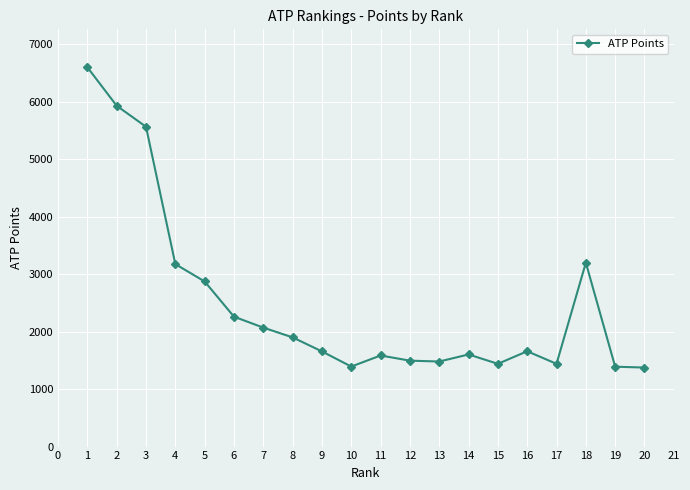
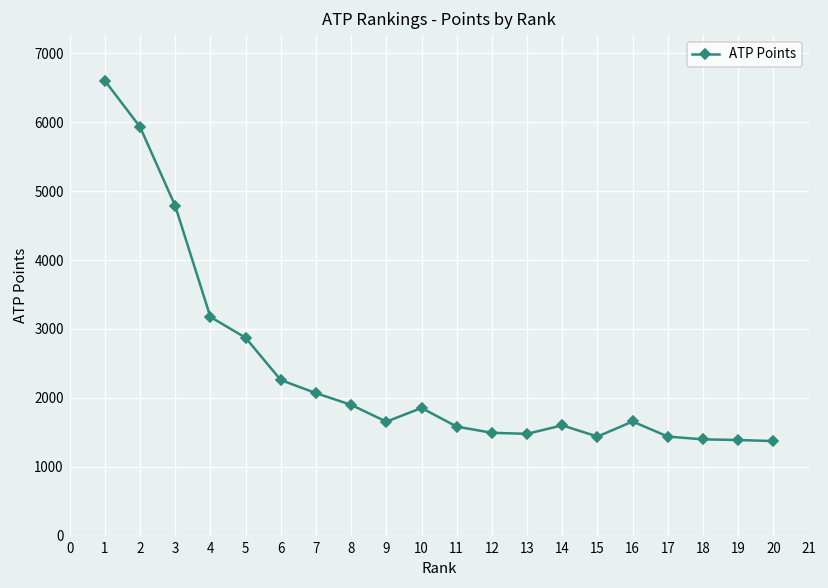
  {
    "1": 6600,
    "2": 5900,
-   "3": 5600,
+   "3": 4800,
    "4": 3200,
    "5": 2900,
    "6": 2300,
    "7": 2100,
    "8": 1900,
    "9": 1700,
-   "10": 1400,
+   "10": 1900,
    "11": 1600,
    "12": 1500,
    "13": 1500,
    "14": 1600,
    "15": 1400,
    "16": 1700,
    "17": 1400,
-   "18": 3200,
+   "18": 1400,
    "19": 1400,
    "20": 1400
  }
